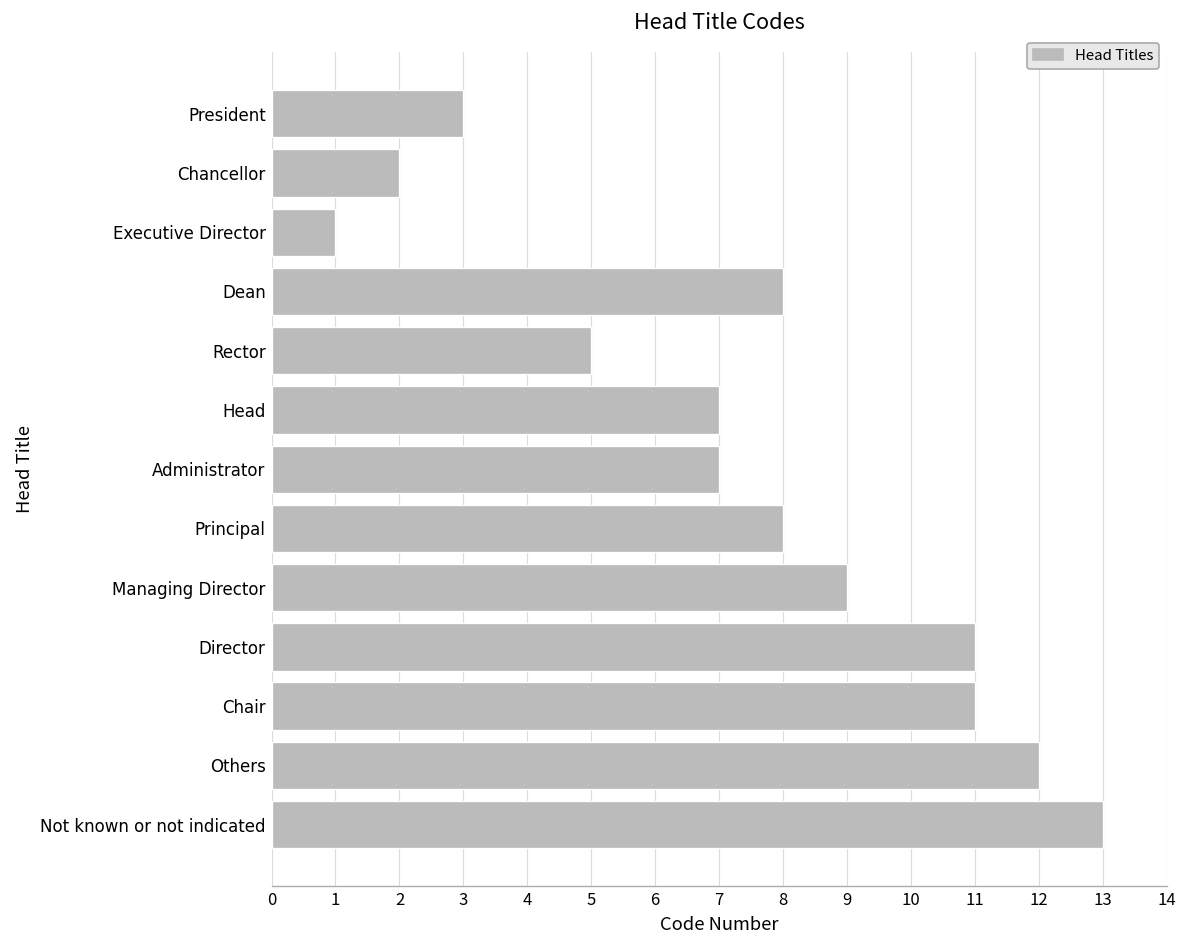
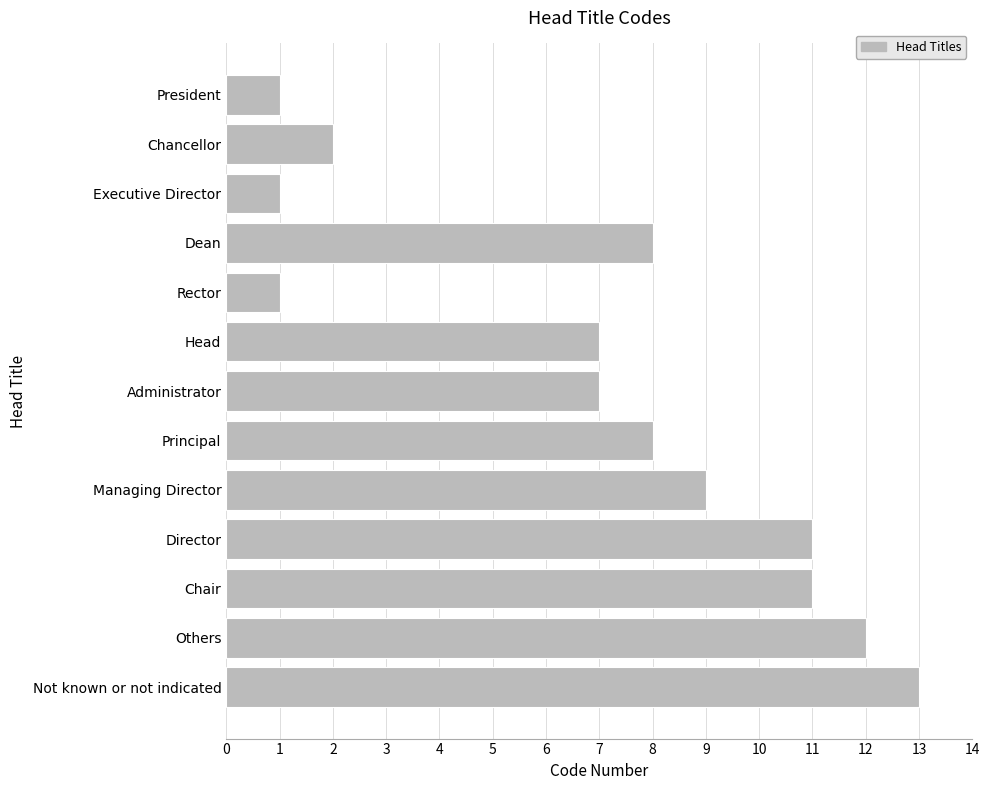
  {
-   "President": 3,
+   "President": 1,
    "Chancellor": 2,
    "Executive Director": 1,
    "Dean": 8,
-   "Rector": 5,
+   "Rector": 1,
    "Head": 7,
    "Administrator": 7,
    "Principal": 8,
    "Managing Director": 9,
    "Director": 11,
    "Chair": 11,
    "Others": 12,
    "Not known or not indicated": 13
  }
